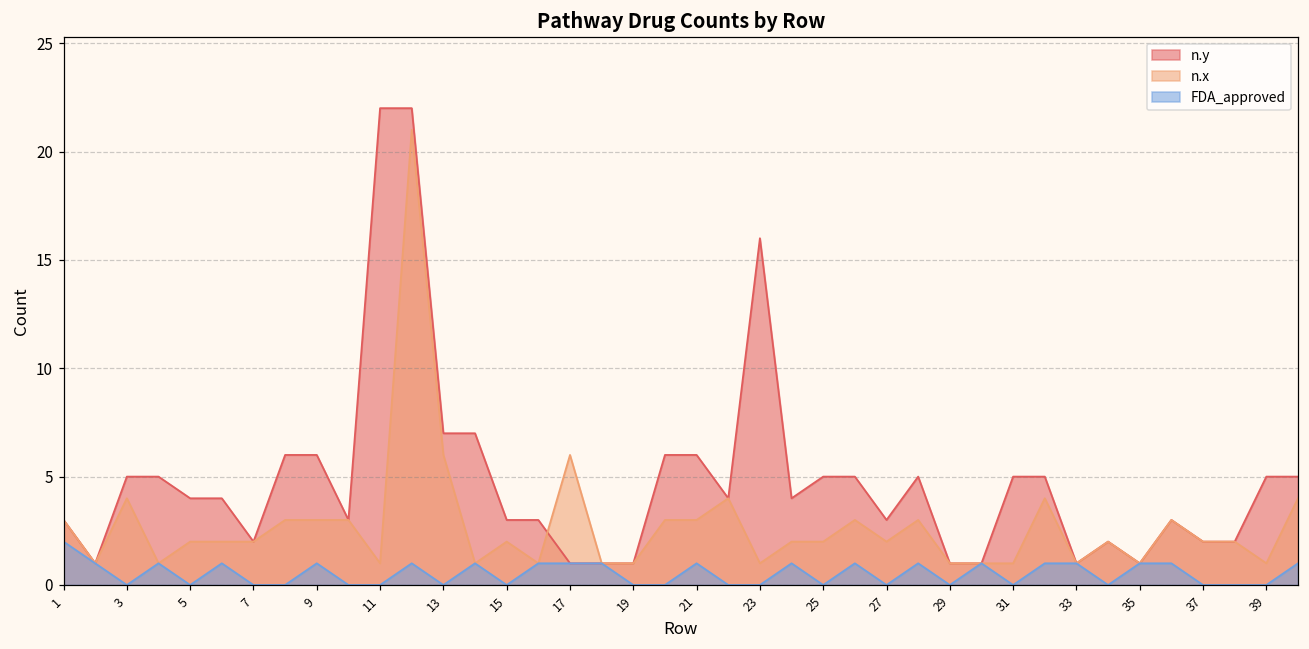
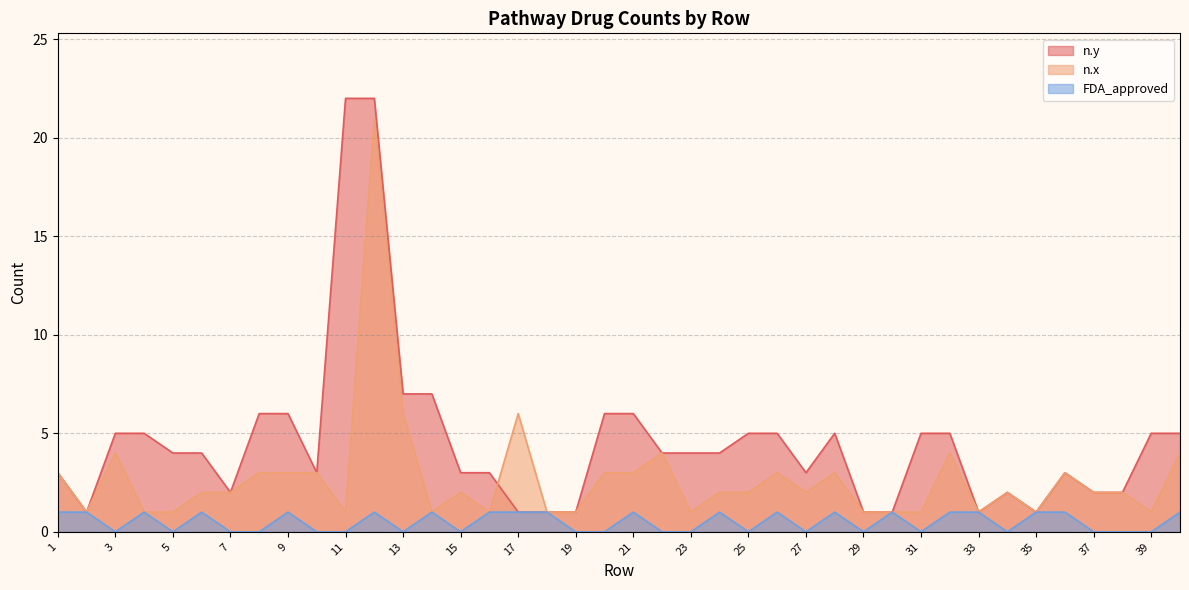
  {
    "n.y": {
      "3": 5,
      "5": 4,
      "9": 6,
      "11": 22,
      "13": 7,
      "15": 3,
      "21": 6,
-     "23": 16,
+     "23": 4,
      "25": 5,
      "27": 3,
      "31": 5,
      "39": 5
    },
    "n.x": {
      "3": 4,
-     "5": 2,
+     "5": 1,
      "9": 3,
      "11": 1,
      "13": 6,
      "15": 2,
      "17": 6,
      "21": 3,
      "23": 1,
      "25": 2,
      "27": 2,
      "31": 1,
      "39": 1
    },
    "FDA_approved": {
-     "1": 2,
+     "1": 1,
      "3": 0,
      "5": 0,
      "7": 0,
      "9": 1,
      "11": 0,
      "13": 0,
      "15": 0,
      "19": 0,
      "21": 1,
      "23": 0,
      "25": 0,
      "27": 0,
      "29": 0,
      "31": 0,
      "37": 0,
      "39": 0
    }
  }
